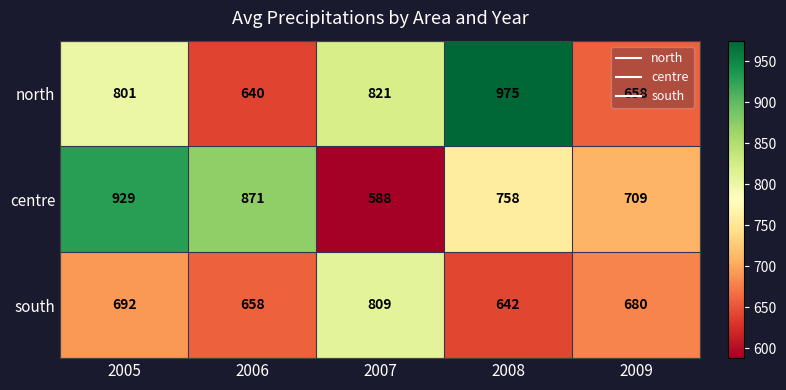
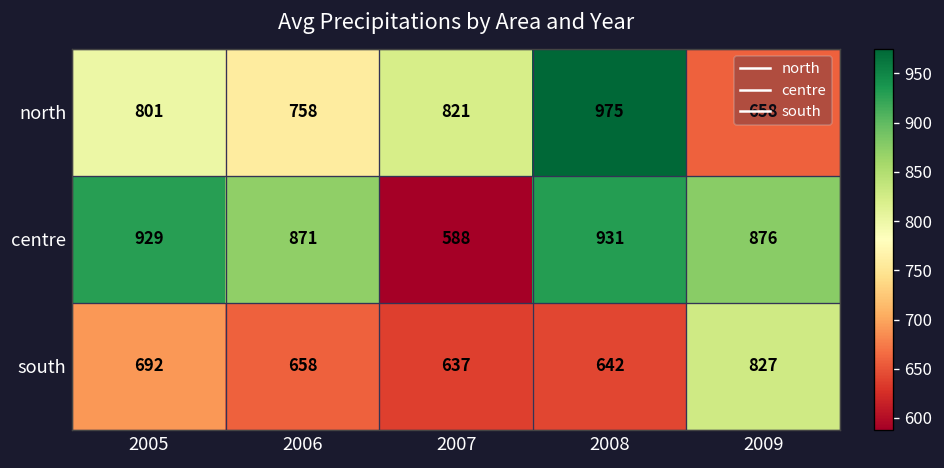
  {
    "north": {
      "2005": 801,
-     "2006": 640,
+     "2006": 758,
      "2007": 821,
      "2008": 975
    },
    "centre": {
      "2005": 929,
      "2006": 871,
      "2007": 588,
-     "2008": 758,
-     "2009": 709
+     "2008": 931,
+     "2009": 876
    },
    "south": {
      "2005": 692,
      "2006": 658,
-     "2007": 809,
+     "2007": 637,
      "2008": 642,
-     "2009": 680
+     "2009": 827
    }
  }
